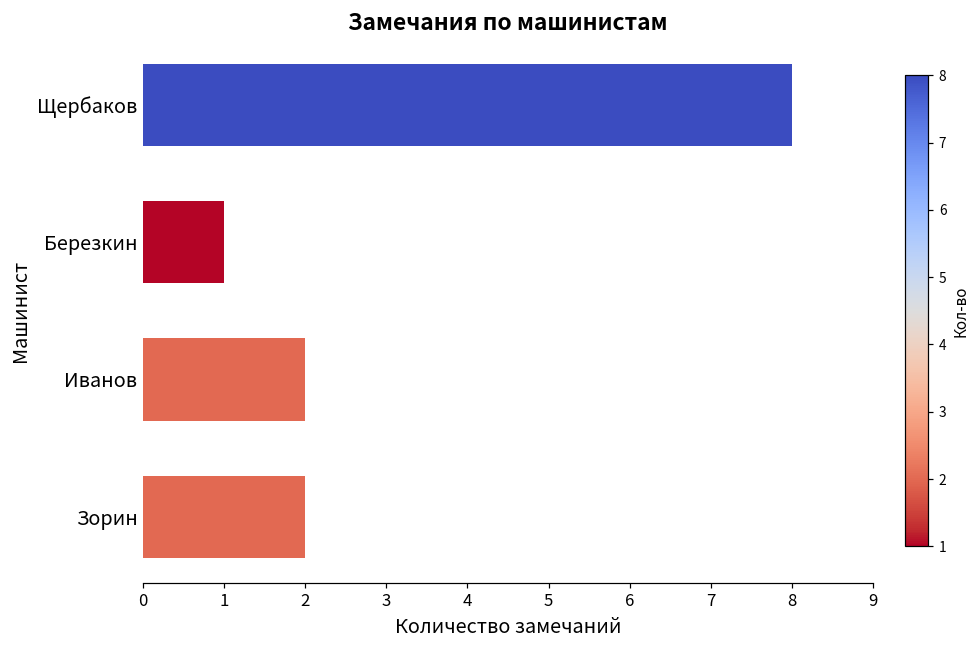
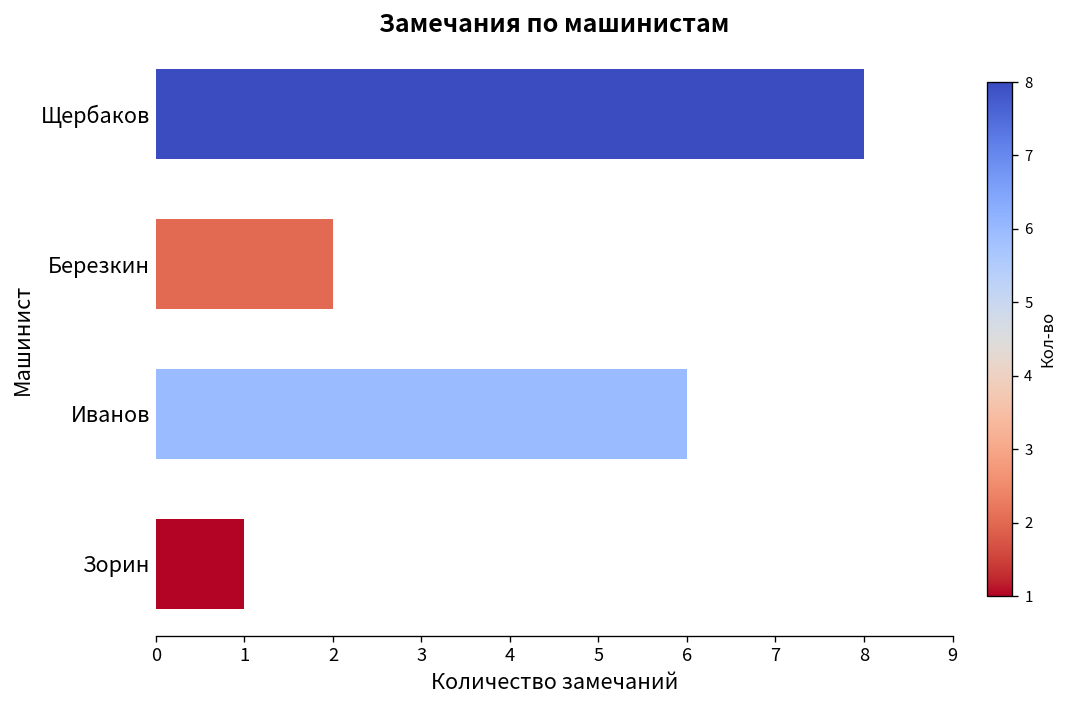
  {
    "Щербаков": 8,
-   "Березкин": 1,
-   "Иванов": 2,
-   "Зорин": 2
+   "Березкин": 2,
+   "Иванов": 6,
+   "Зорин": 1
  }
